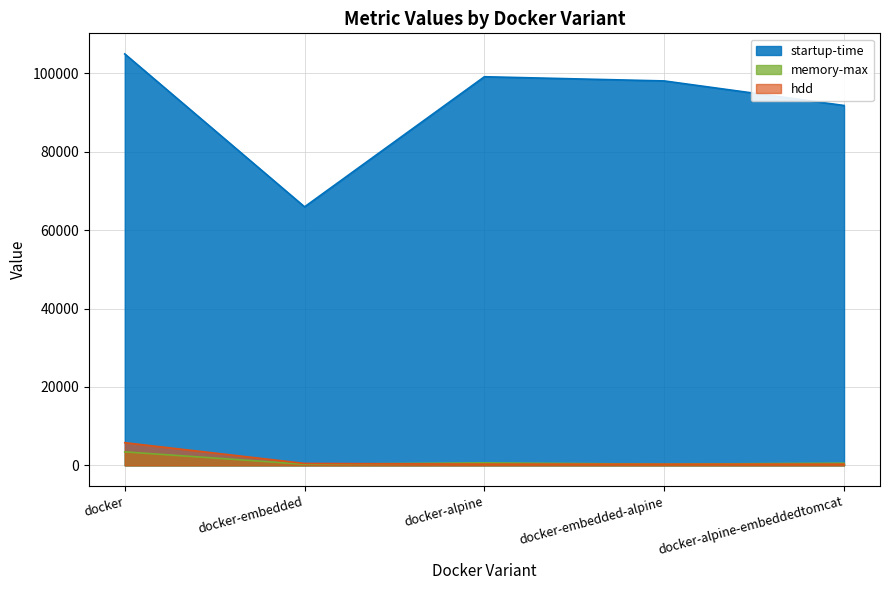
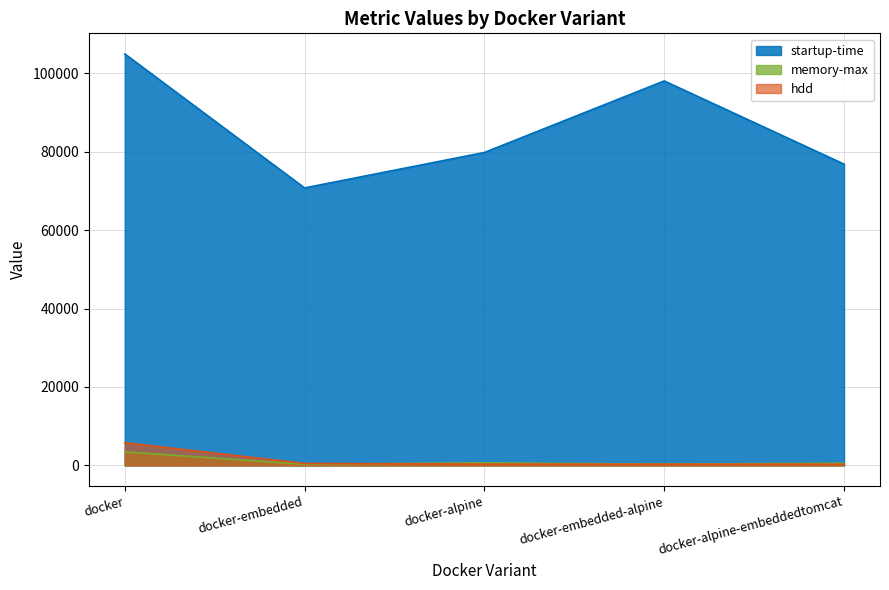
  {
    "startup-time": {
      "docker": 105000,
-     "docker-embedded": 66000,
-     "docker-alpine": 99000,
+     "docker-embedded": 71000,
+     "docker-alpine": 80000,
      "docker-embedded-alpine": 98000,
-     "docker-alpine-embeddedtomcat": 92000
+     "docker-alpine-embeddedtomcat": 77000
    },
    "memory-max": {
      "docker": 3000
    },
    "hdd": {
      "docker": 6000
    }
  }
